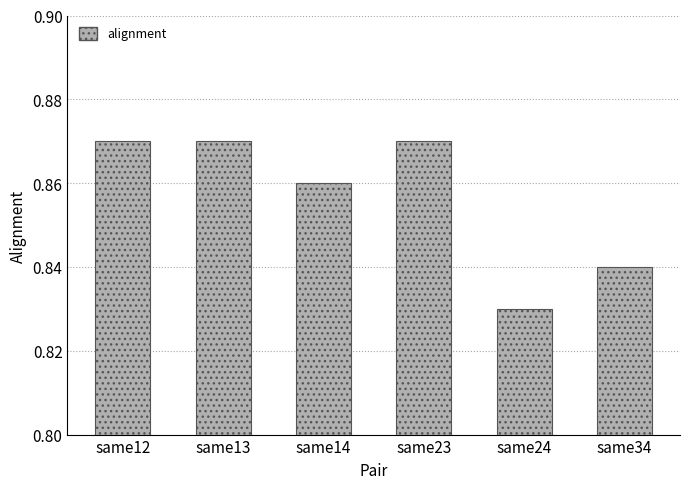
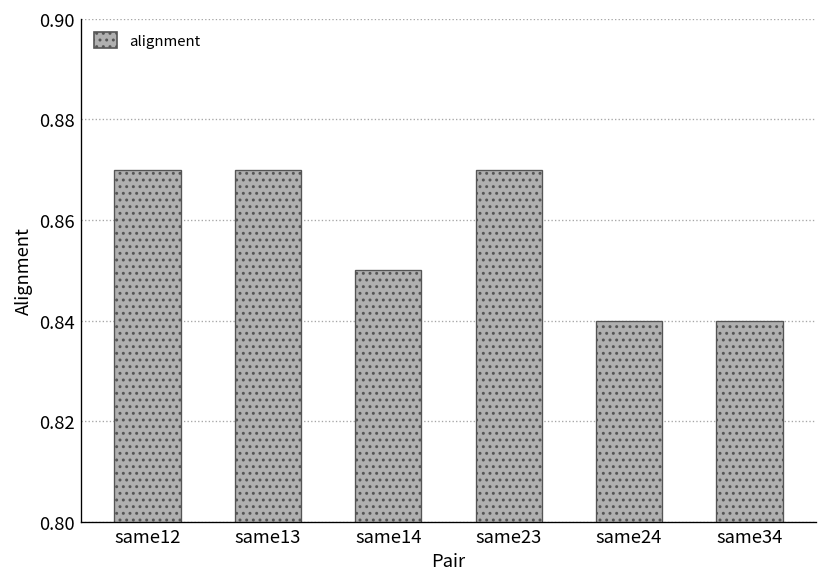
  {
    "same12": 0.87,
    "same13": 0.87,
-   "same14": 0.86,
+   "same14": 0.85,
    "same23": 0.87,
-   "same24": 0.83,
+   "same24": 0.84,
    "same34": 0.84
  }
